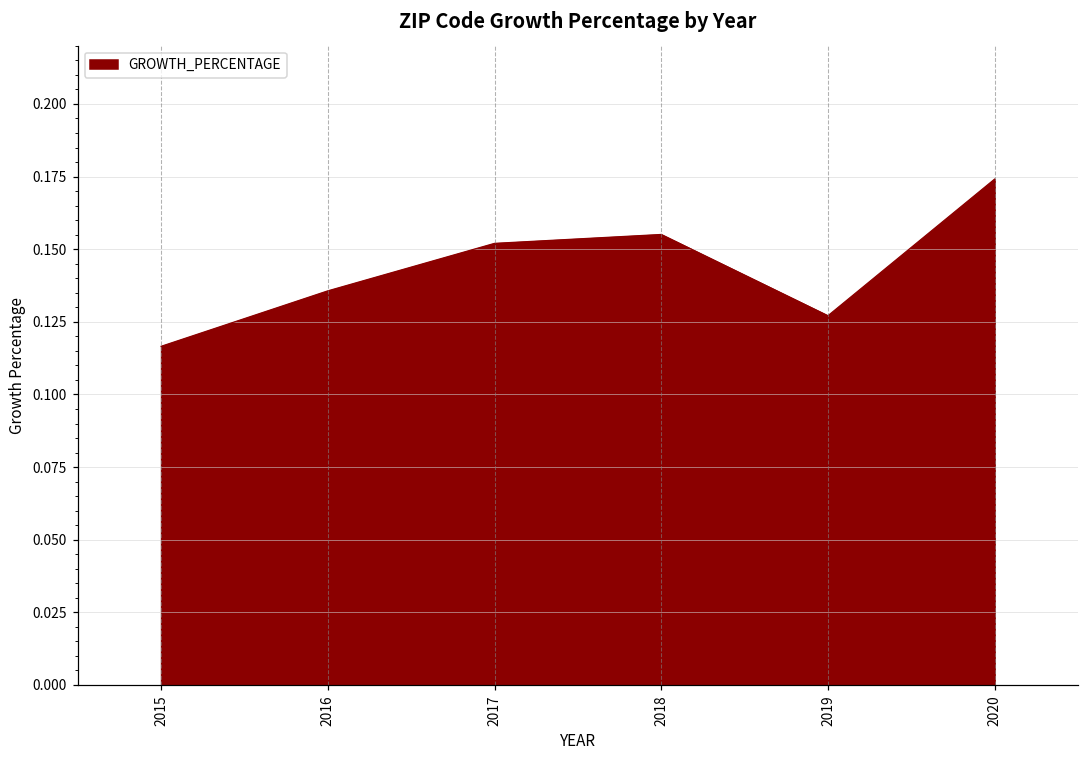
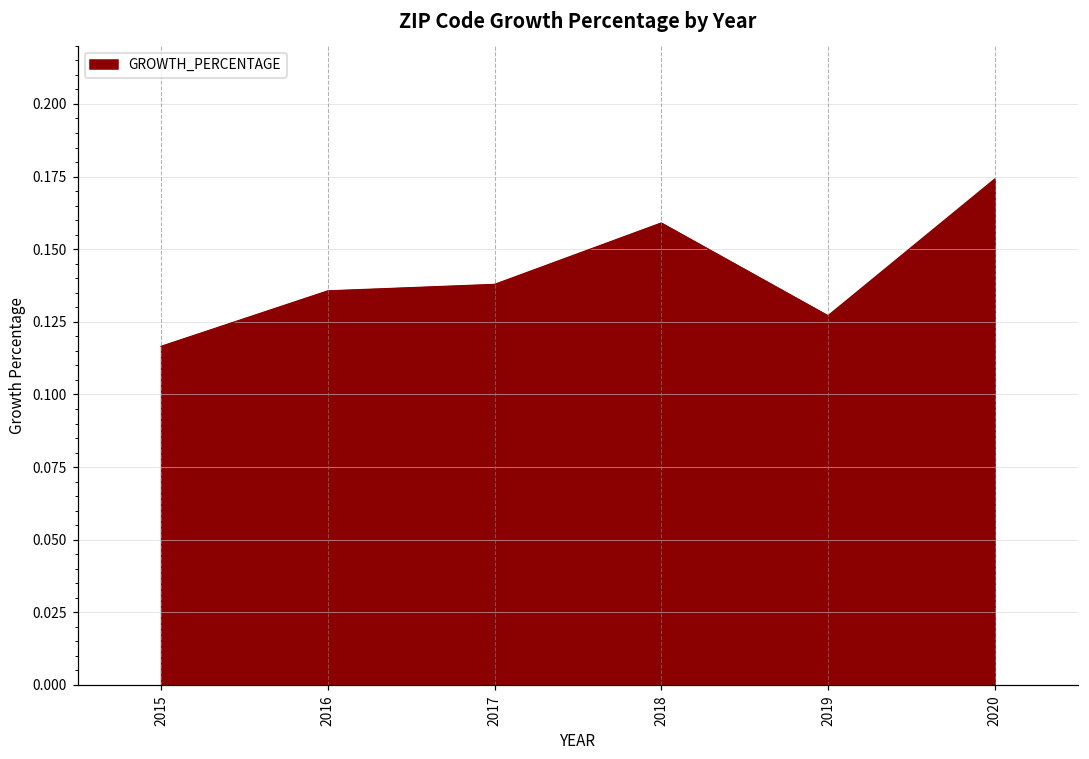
  {
    "2015": 0.117,
    "2016": 0.136,
-   "2017": 0.152,
-   "2018": 0.155,
+   "2017": 0.138,
+   "2018": 0.159,
    "2019": 0.127,
    "2020": 0.174
  }
